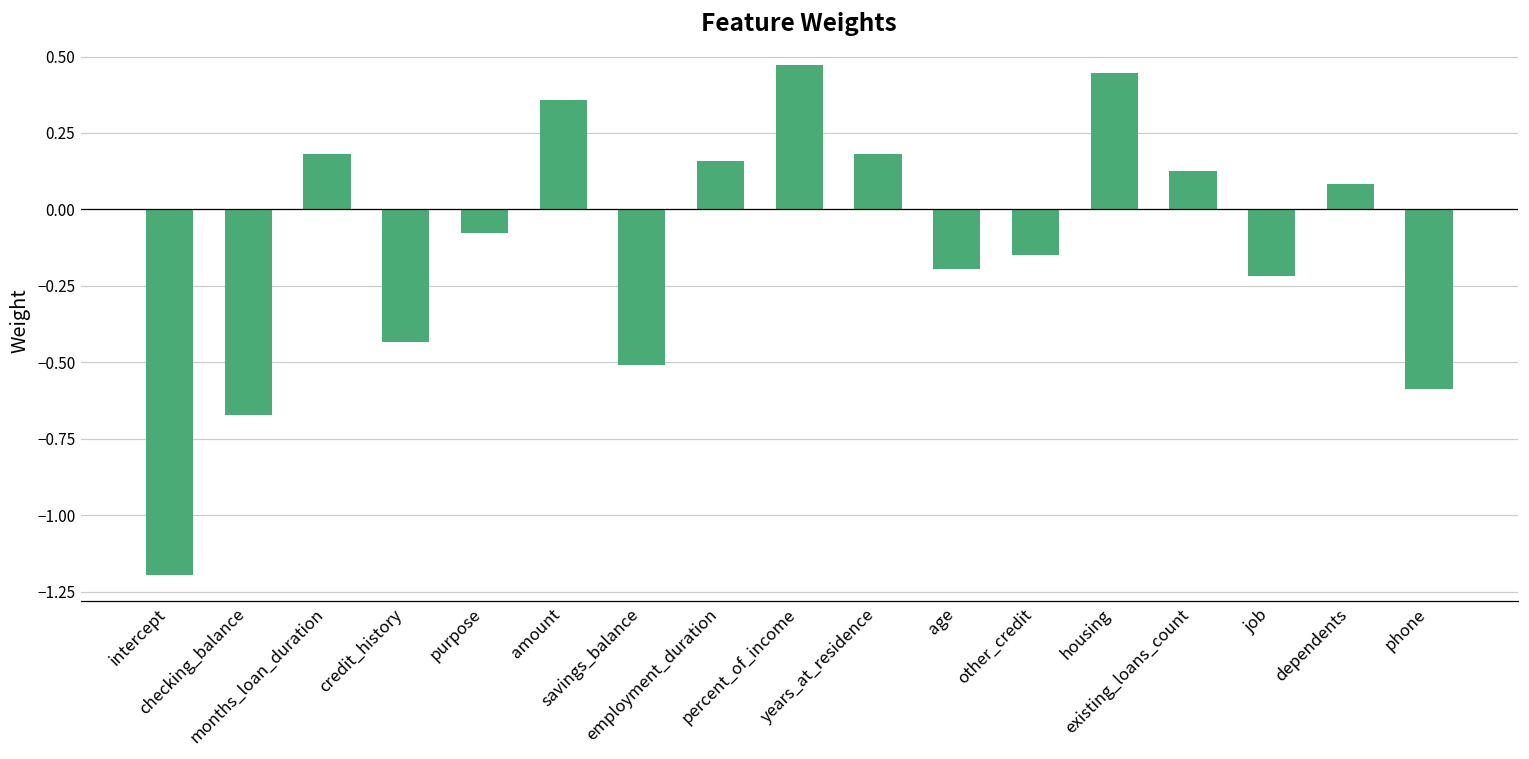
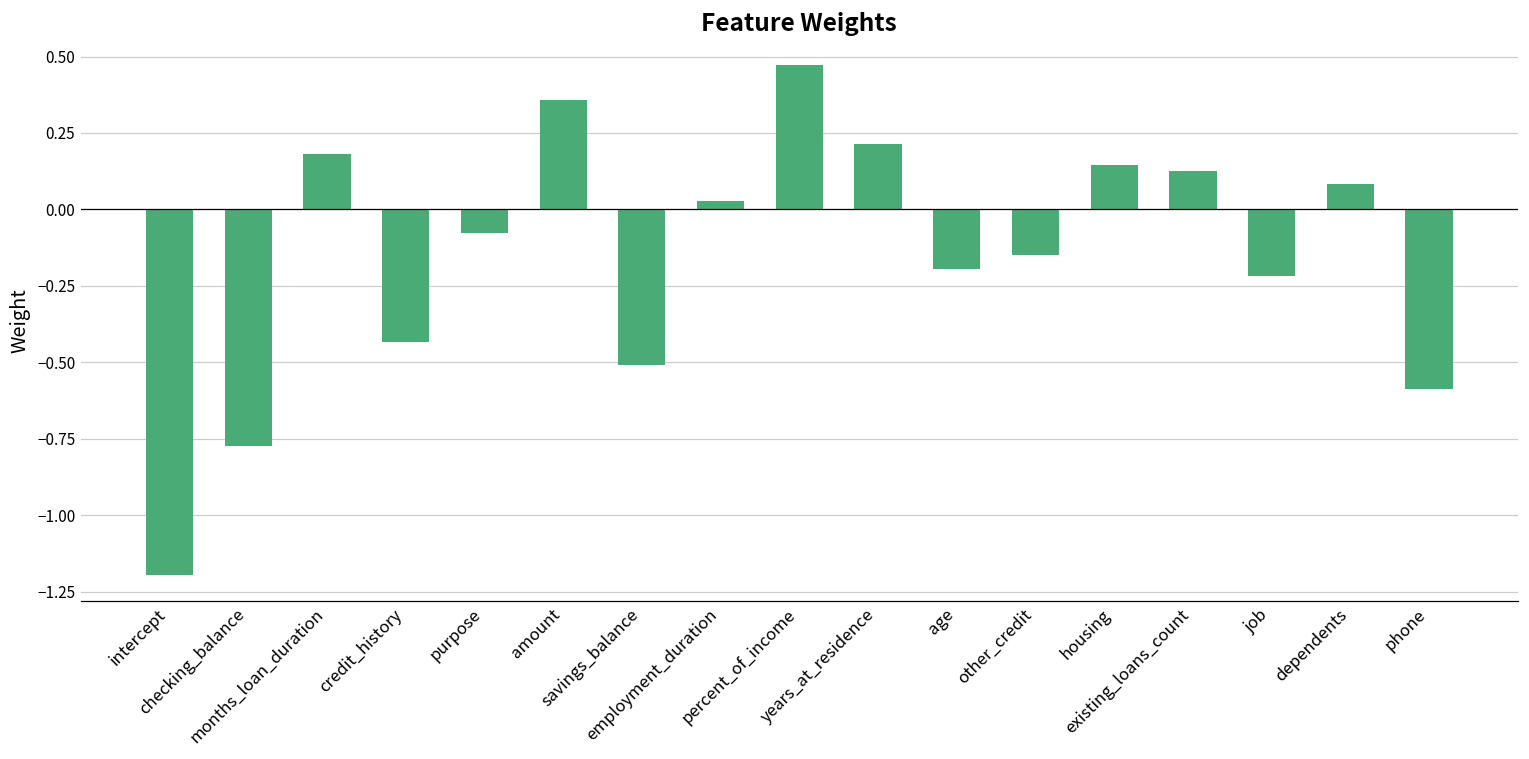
  {
    "intercept": -1.20,
-   "checking_balance": -0.67,
+   "checking_balance": -0.77,
    "months_loan_duration": 0.18,
    "credit_history": -0.43,
    "purpose": -0.08,
    "amount": 0.36,
    "savings_balance": -0.51,
-   "employment_duration": 0.16,
+   "employment_duration": 0.03,
    "percent_of_income": 0.47,
-   "years_at_residence": 0.18,
+   "years_at_residence": 0.22,
    "age": -0.20,
    "other_credit": -0.15,
-   "housing": 0.45,
+   "housing": 0.15,
    "existing_loans_count": 0.13,
    "job": -0.22,
    "dependents": 0.08,
    "phone": -0.59
  }
